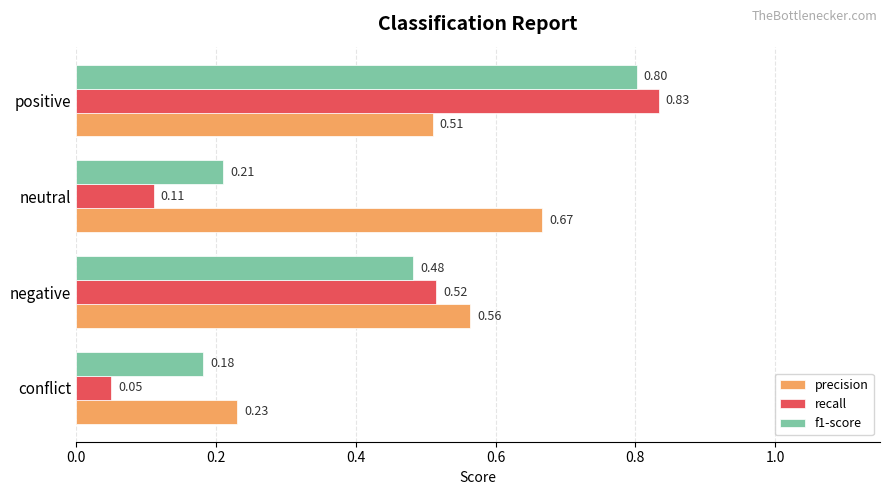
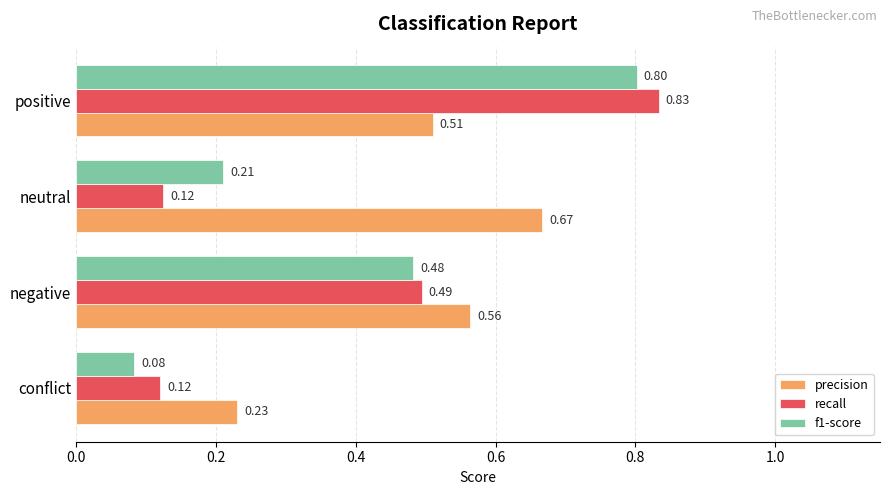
  {
    "precision": {
      "positive": 0.51,
      "neutral": 0.67,
      "negative": 0.56,
      "conflict": 0.23
    },
    "recall": {
      "positive": 0.83,
-     "neutral": 0.11,
-     "negative": 0.52,
-     "conflict": 0.05
+     "neutral": 0.12,
+     "negative": 0.49,
+     "conflict": 0.12
    },
    "f1-score": {
      "positive": 0.80,
      "neutral": 0.21,
      "negative": 0.48,
-     "conflict": 0.18
+     "conflict": 0.08
    }
  }
